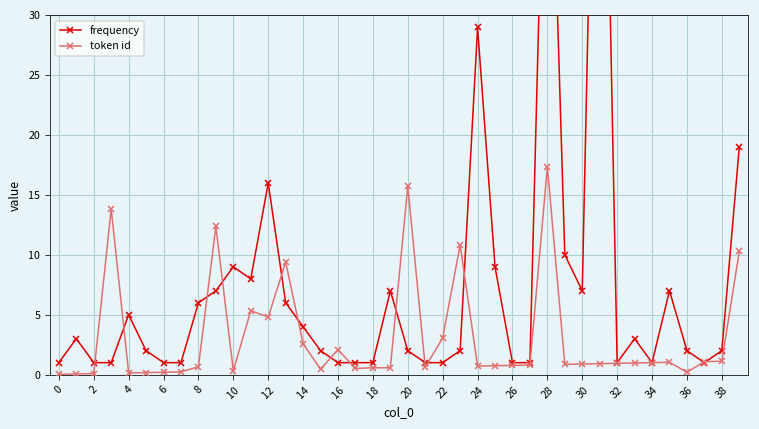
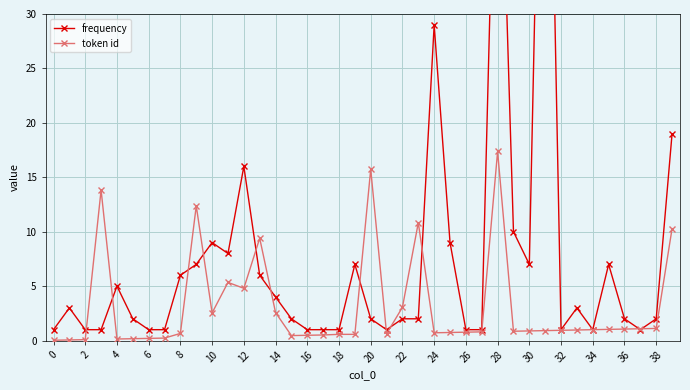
  {
    "frequency": {
      "0": 1,
      "2": 1,
      "4": 5,
      "6": 1,
      "8": 6,
      "10": 9,
      "12": 16,
      "14": 4,
      "16": 1,
      "18": 1,
      "20": 2,
-     "22": 1,
+     "22": 2,
      "24": 29,
      "30": 7,
      "36": 2,
      "38": 2
    },
    "token id": {
      "0": 0.0,
      "2": 0.1,
      "4": 0.1,
      "6": 0.2,
      "8": 0.7,
-     "10": 0.3,
+     "10": 2.5,
      "12": 4.8,
      "14": 2.6,
-     "16": 2.1,
+     "16": 0.5,
      "18": 0.6,
      "20": 15.7,
      "22": 3.1,
      "24": 0.7,
      "28": 17.4,
      "30": 0.9,
-     "36": 0.2,
+     "36": 1.1,
      "38": 1.1
    }
  }
